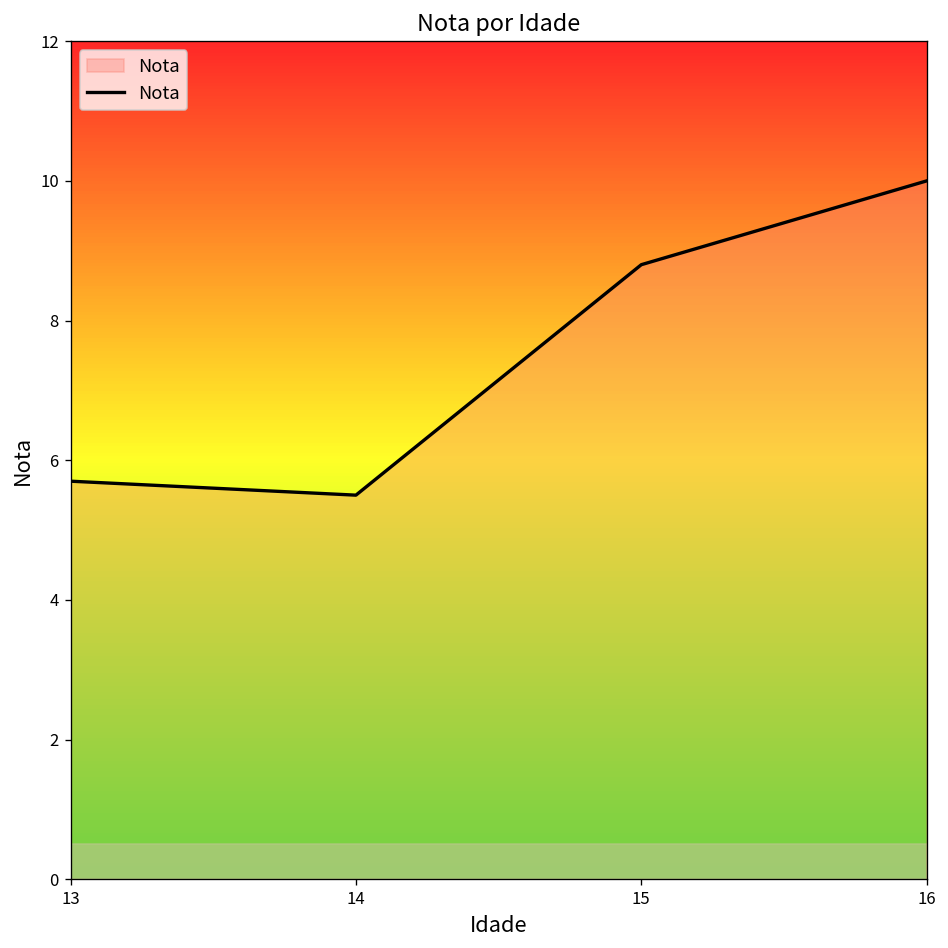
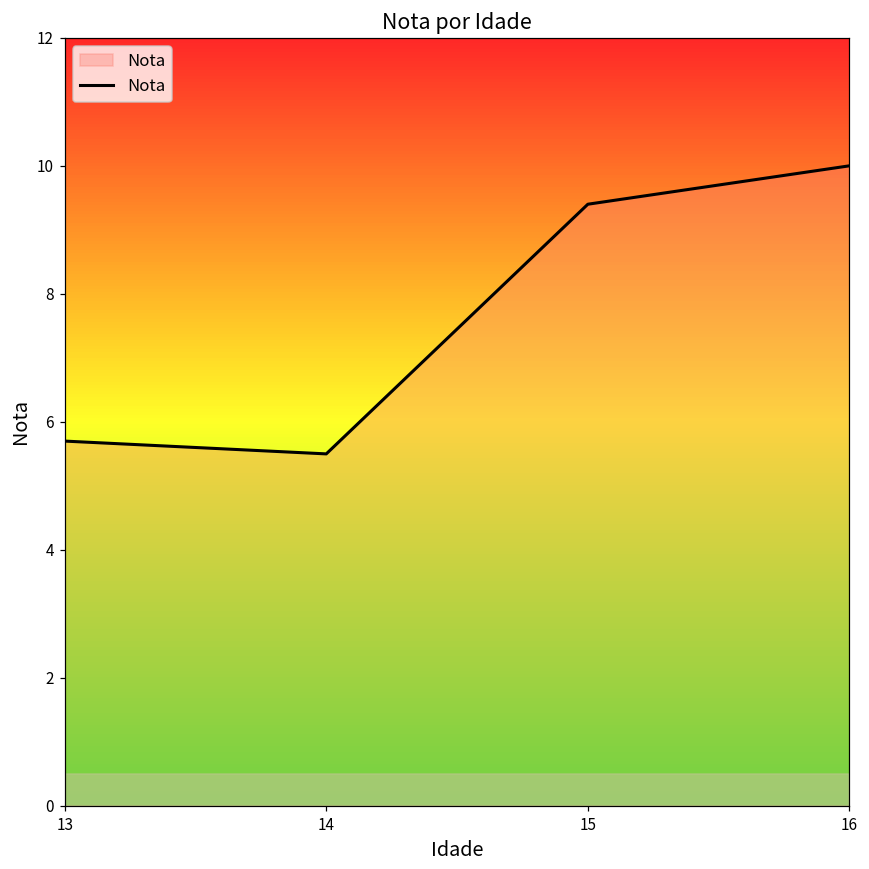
  {
    "13": 5.7,
    "14": 5.5,
-   "15": 8.8,
+   "15": 9.4,
    "16": 10.0
  }
